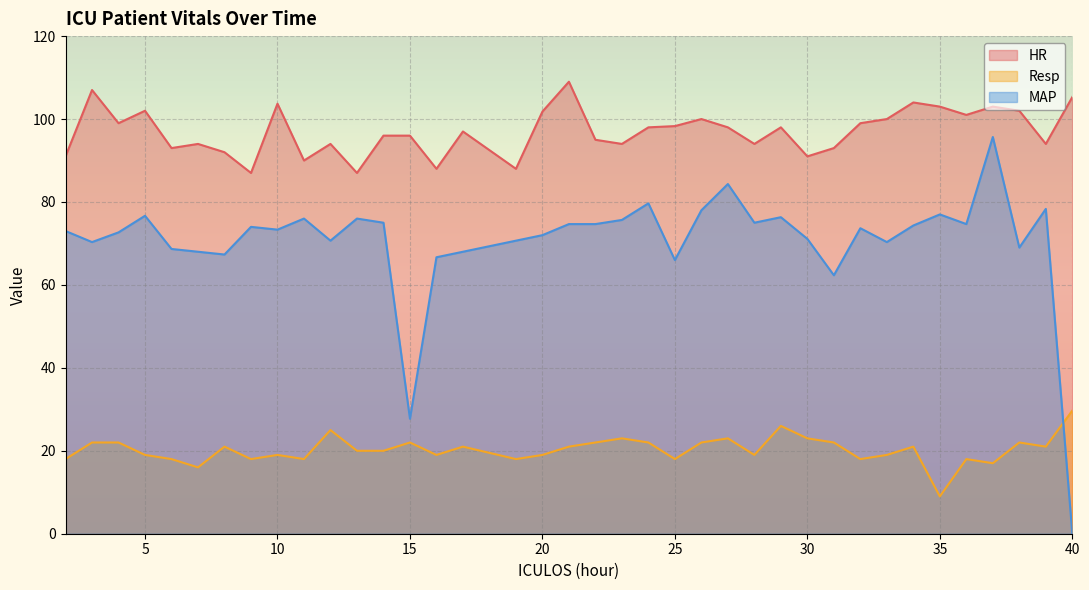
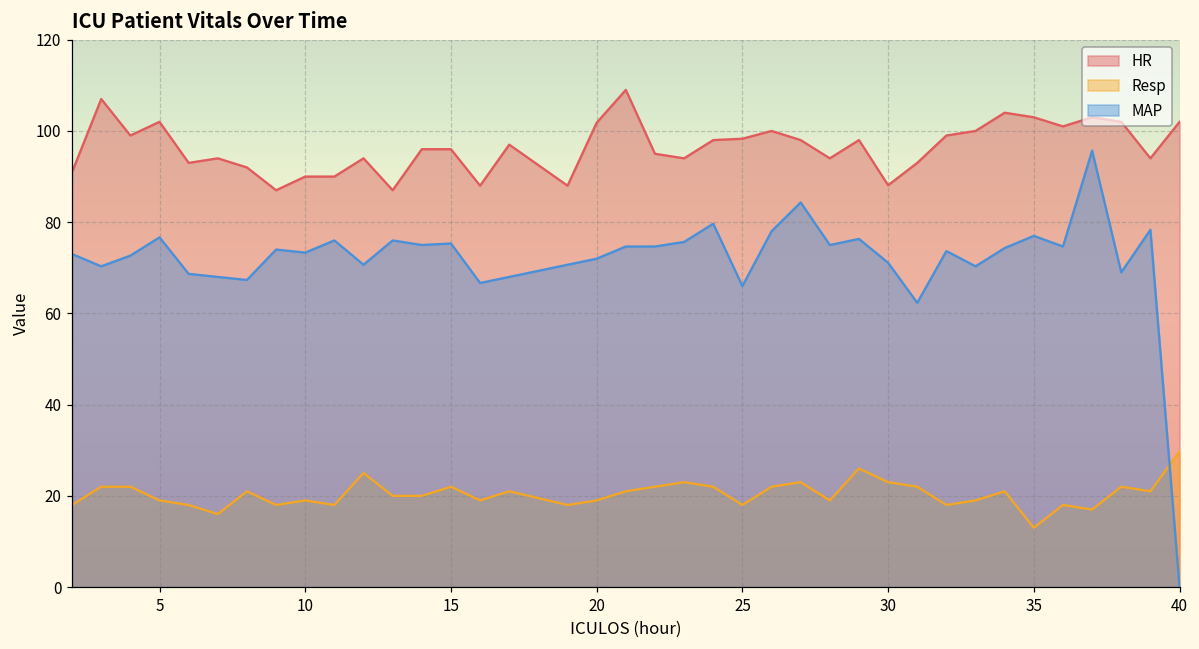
  {
    "HR": {
      "5": 102,
-     "10": 104,
+     "10": 90,
      "15": 96,
      "20": 102,
      "25": 98,
-     "30": 91,
+     "30": 88,
      "35": 103,
-     "40": 105
+     "40": 102
    },
    "Resp": {
      "5": 19,
      "10": 19,
      "15": 22,
      "20": 19,
      "25": 18,
      "30": 23,
-     "35": 9,
+     "35": 13,
      "40": 30
    },
    "MAP": {
      "5": 77,
      "10": 73,
-     "15": 28,
+     "15": 75,
      "20": 72,
      "25": 66,
      "30": 71,
      "35": 77,
      "40": 0
    }
  }
